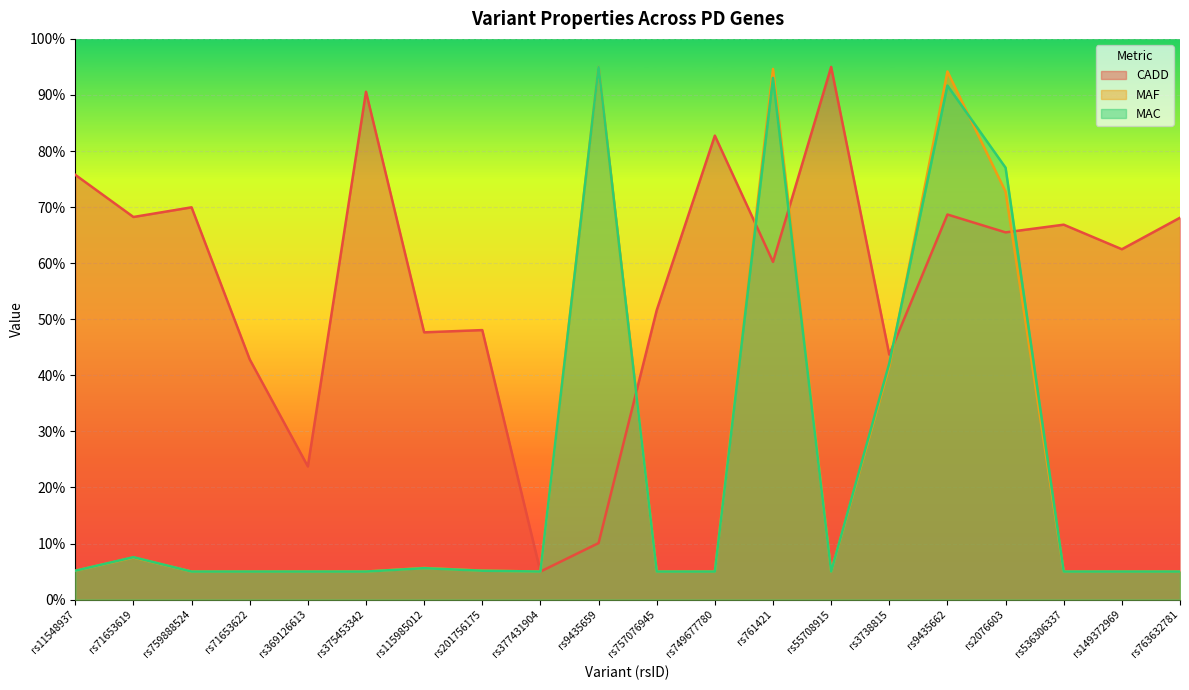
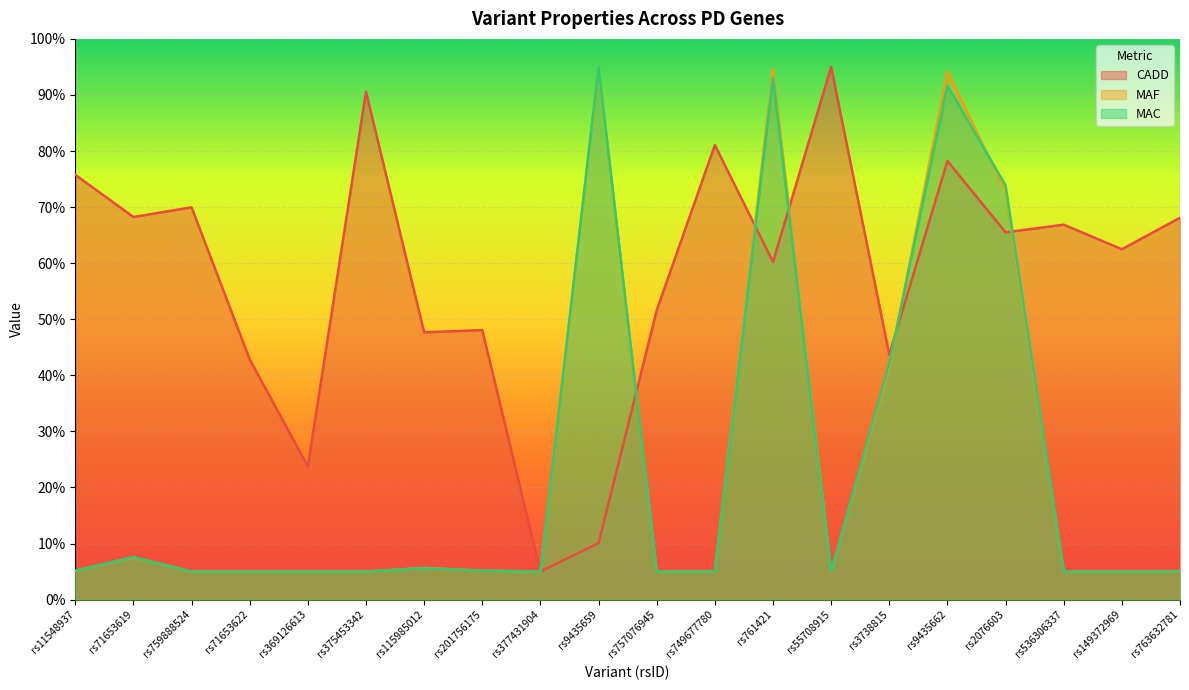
  {
    "CADD": {
      "rs11548937": "76%",
      "rs71653619": "68%",
      "rs759888524": "70%",
      "rs71653622": "43%",
      "rs369126613": "24%",
      "rs375453342": "91%",
      "rs115985012": "48%",
      "rs201756175": "48%",
      "rs9435659": "10%",
      "rs757076945": "52%",
-     "rs749677780": "83%",
+     "rs749677780": "81%",
      "rs761421": "60%",
      "rs55708915": "95%",
      "rs3738815": "44%",
-     "rs9435662": "69%",
+     "rs9435662": "78%",
      "rs2076603": "65%",
      "rs536306337": "67%",
      "rs149372969": "62%",
      "rs763632781": "68%"
    },
    "MAF": {
      "rs761421": "95%",
      "rs3738815": "42%",
      "rs9435662": "94%",
      "rs2076603": "73%"
    },
    "MAC": {
      "rs761421": "93%",
      "rs3738815": "42%",
      "rs9435662": "92%",
-     "rs2076603": "77%"
+     "rs2076603": "74%"
    }
  }
